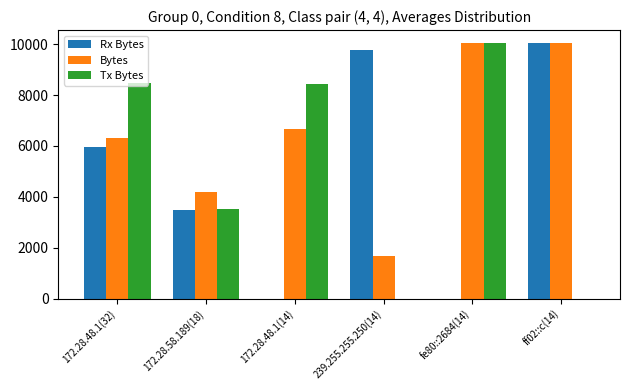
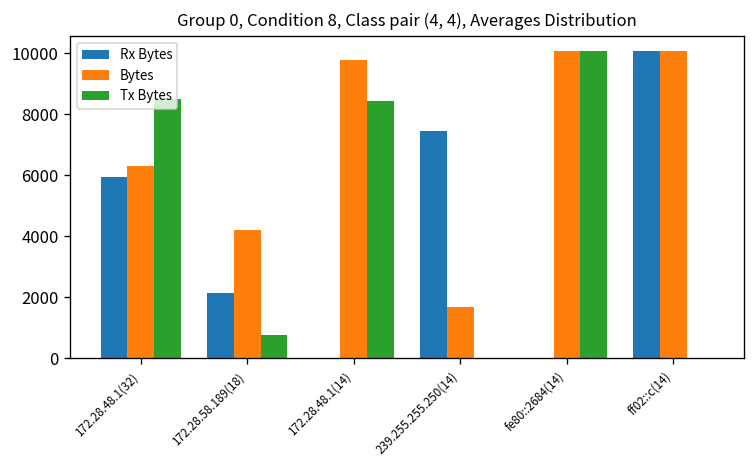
  {
    "Rx Bytes": {
      "172.28.48.1(32)": 6000,
-     "172.28.58.189(18)": 3500,
+     "172.28.58.189(18)": 2100,
      "172.28.48.1(14)": 0,
-     "239.255.255.250(14)": 9800,
+     "239.255.255.250(14)": 7400,
      "fe80::2684(14)": 0,
      "ff02::c(14)": 10100
    },
    "Bytes": {
      "172.28.48.1(32)": 6300,
      "172.28.58.189(18)": 4200,
-     "172.28.48.1(14)": 6700,
+     "172.28.48.1(14)": 9800,
      "239.255.255.250(14)": 1700,
      "fe80::2684(14)": 10100,
      "ff02::c(14)": 10100
    },
    "Tx Bytes": {
-     "172.28.58.189(18)": 3500,
+     "172.28.58.189(18)": 800,
      "172.28.48.1(14)": 8400,
      "239.255.255.250(14)": 0,
      "fe80::2684(14)": 10100,
      "ff02::c(14)": 0
    }
  }
